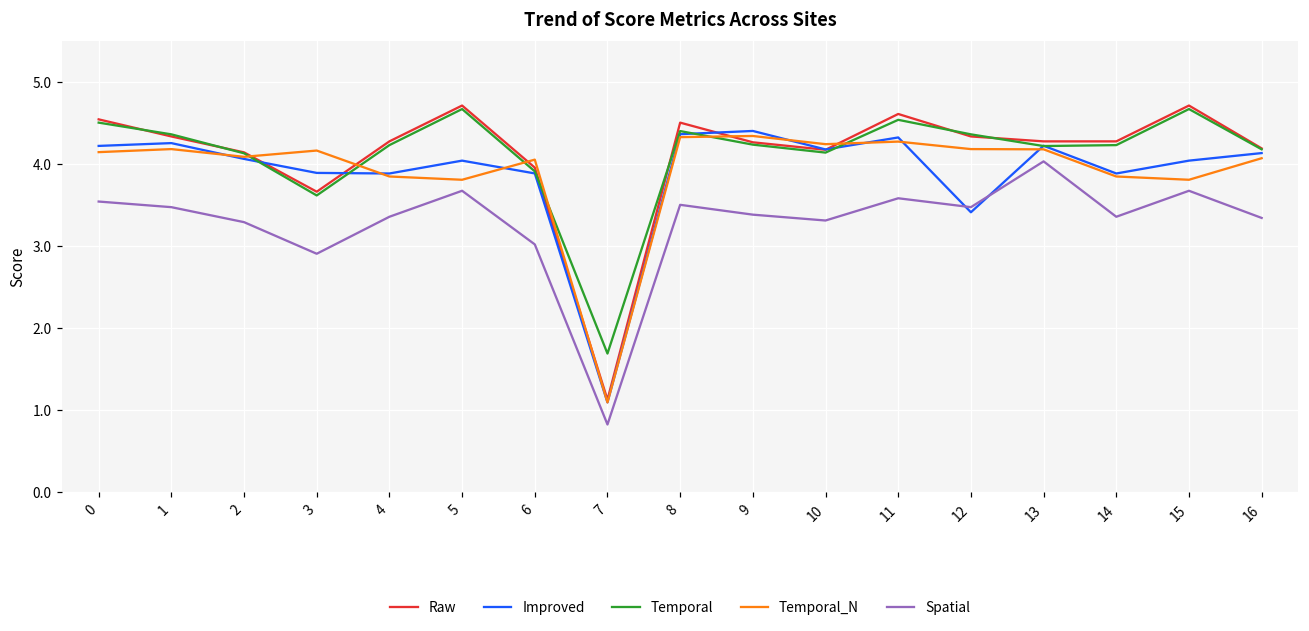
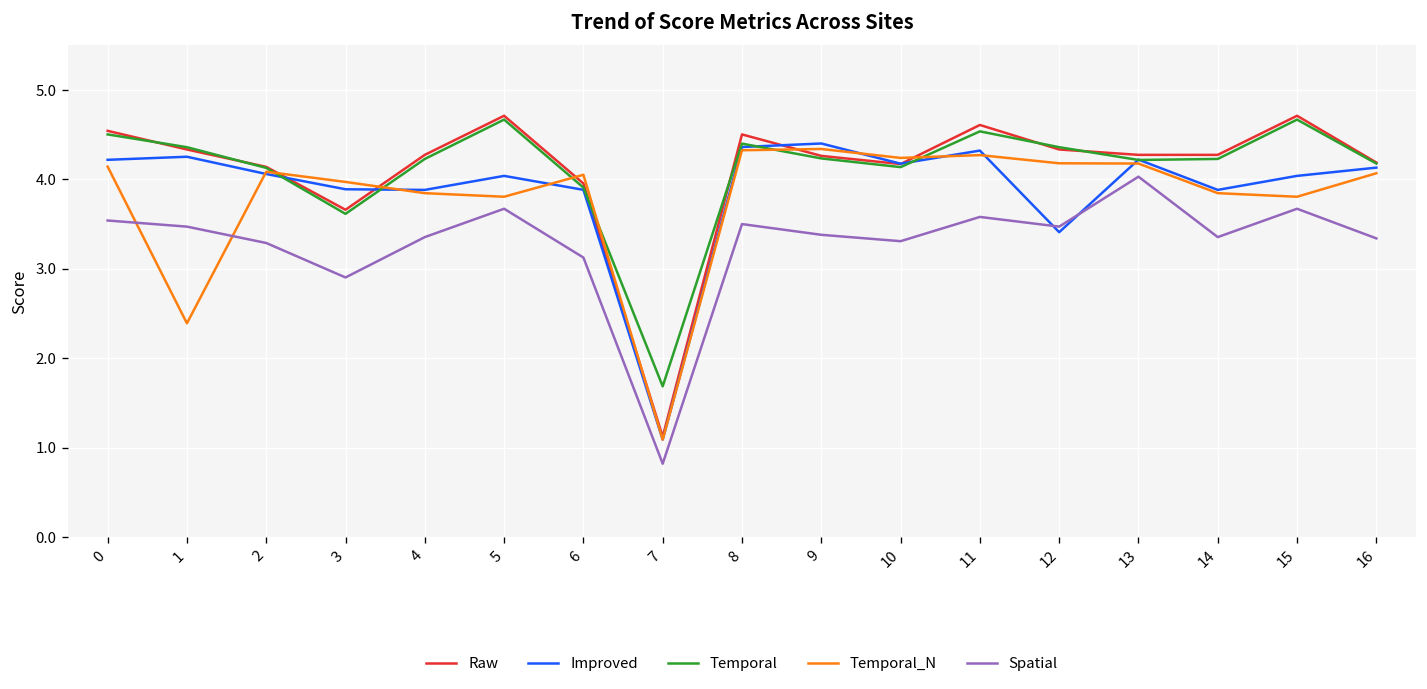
  {
    "Raw": {
      "0": 4.5,
      "3": 3.7,
      "4": 4.3,
      "5": 4.7,
      "6": 4.0,
      "8": 4.5,
      "11": 4.6,
      "13": 4.3,
      "14": 4.3,
      "15": 4.7
    },
    "Improved": {
      "0": 4.2,
      "1": 4.3,
      "3": 3.9,
      "4": 3.9,
      "5": 4.0,
      "8": 4.4,
      "9": 4.4,
      "11": 4.3,
      "12": 3.4,
      "14": 3.9,
      "15": 4.0,
      "16": 4.1
    },
    "Temporal": {
      "0": 4.5,
      "3": 3.6,
      "4": 4.2,
      "5": 4.7,
      "7": 1.7,
      "8": 4.4,
      "11": 4.5,
      "14": 4.2,
      "15": 4.7
    },
    "Temporal_N": {
      "0": 4.1,
-     "1": 4.2,
-     "3": 4.2,
+     "1": 2.4,
+     "3": 4.0,
      "4": 3.8,
      "5": 3.8,
      "6": 4.1,
      "8": 4.3,
      "9": 4.3,
      "10": 4.2,
      "11": 4.3,
      "12": 4.2,
      "13": 4.2,
      "14": 3.8,
      "15": 3.8,
      "16": 4.1
    },
    "Spatial": {
      "0": 3.5,
      "1": 3.5,
      "2": 3.3,
      "3": 2.9,
      "4": 3.4,
      "5": 3.7,
-     "6": 3.0,
+     "6": 3.1,
      "7": 0.8,
      "8": 3.5,
      "9": 3.4,
      "10": 3.3,
      "11": 3.6,
      "12": 3.5,
      "13": 4.0,
      "14": 3.4,
      "15": 3.7,
      "16": 3.3
    }
  }
